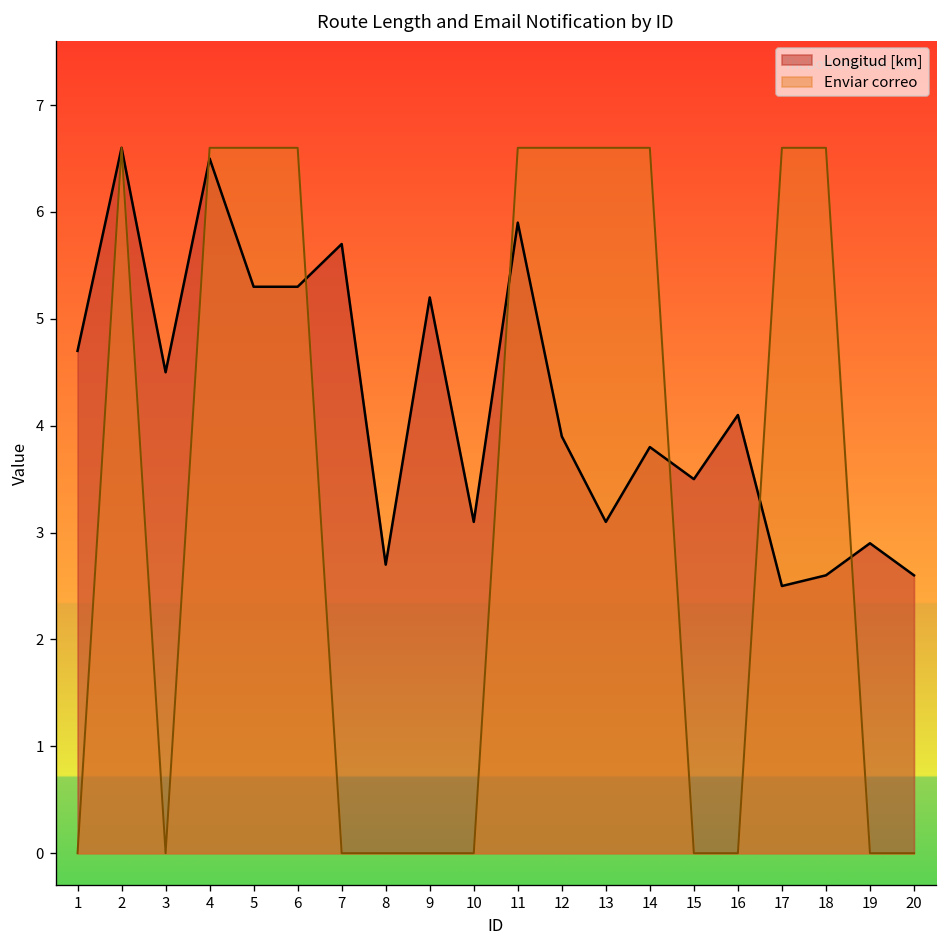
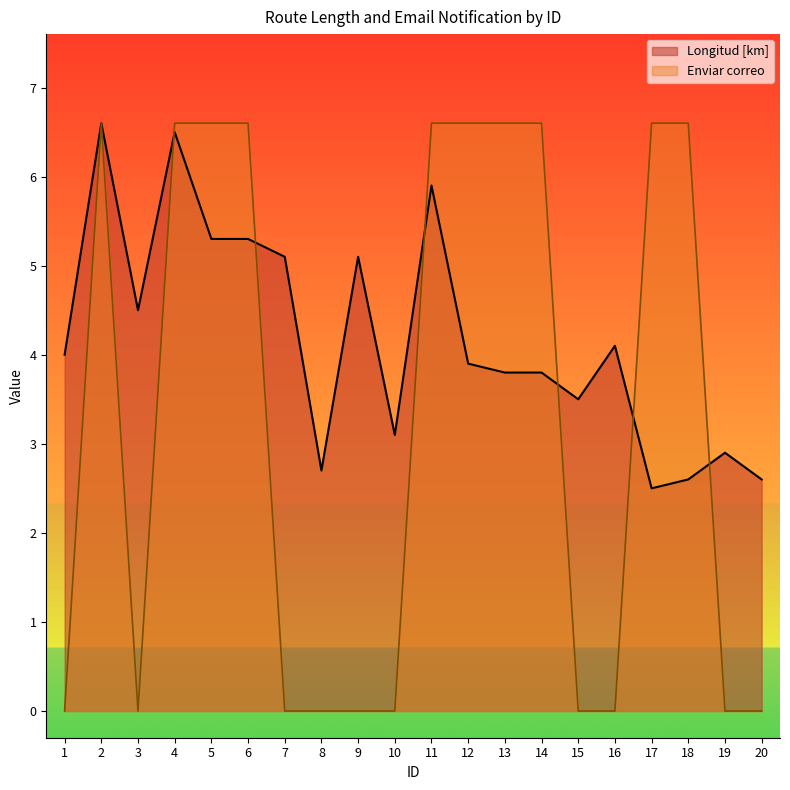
  {
    "Longitud [km]": {
-     "1": 4.7,
+     "1": 4.0,
      "3": 4.5,
      "4": 6.5,
      "5": 5.3,
      "6": 5.3,
-     "7": 5.7,
+     "7": 5.1,
      "8": 2.7,
-     "9": 5.2,
+     "9": 5.1,
      "10": 3.1,
      "11": 5.9,
      "12": 3.9,
-     "13": 3.1,
+     "13": 3.8,
      "14": 3.8,
      "15": 3.5,
      "16": 4.1,
      "17": 2.5,
      "18": 2.6,
      "19": 2.9,
      "20": 2.6
    },
    "Enviar correo": {
      "1": 0.0,
      "3": 0.0,
      "4": 6.6,
      "5": 6.6,
      "6": 6.6,
      "7": 0.0,
      "8": 0.0,
      "9": 0.0,
      "10": 0.0,
      "11": 6.6,
      "12": 6.6,
      "13": 6.6,
      "14": 6.6,
      "15": 0.0,
      "16": 0.0,
      "17": 6.6,
      "18": 6.6,
      "19": 0.0,
      "20": 0.0
    }
  }
